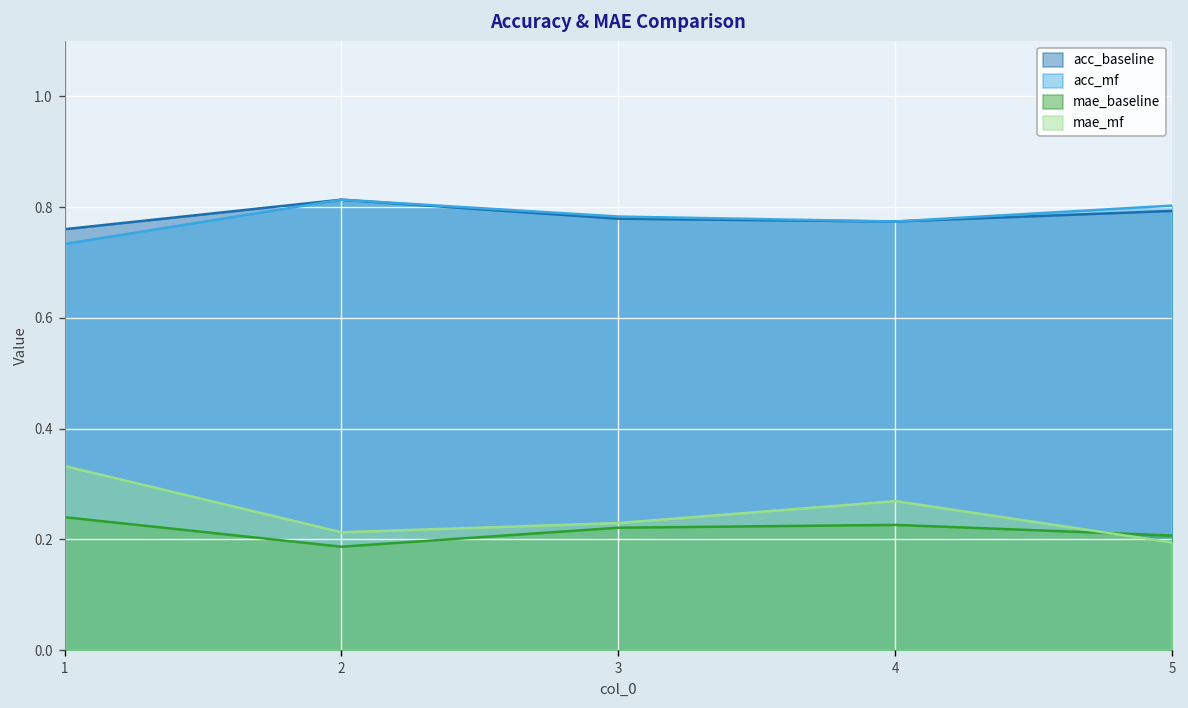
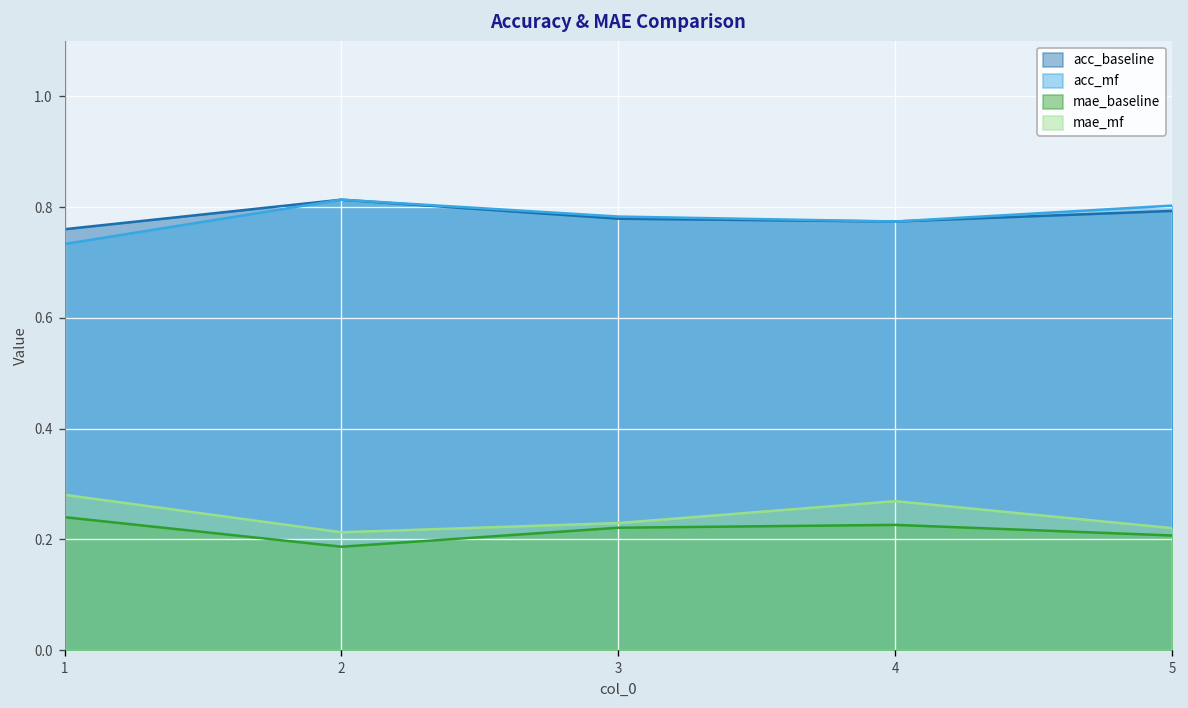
  {
    "mae_baseline": {
      "1": 0.24,
      "2": 0.19,
      "3": 0.22,
      "4": 0.23,
      "5": 0.21
    },
    "mae_mf": {
-     "1": 0.33,
+     "1": 0.28,
      "2": 0.21,
      "3": 0.23,
      "4": 0.27,
-     "5": 0.19
+     "5": 0.22
    }
  }
